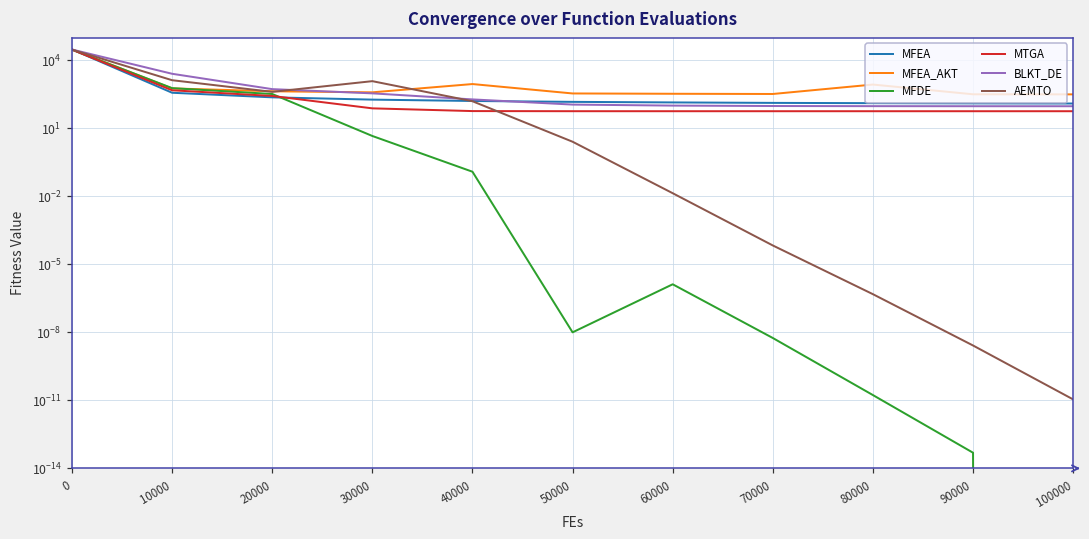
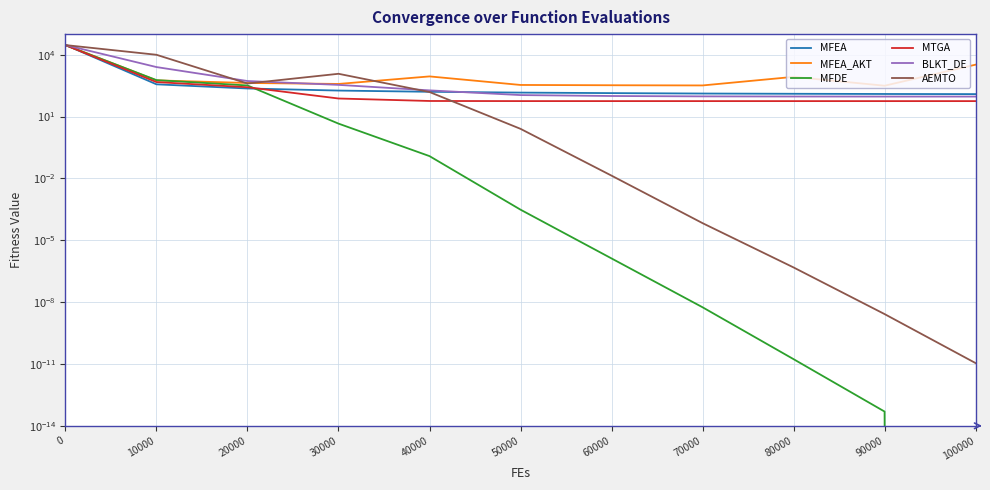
  {
    "MFEA": {
      "30000": 200,
      "60000": 100,
      "70000": 100,
      "80000": 100,
      "90000": 100
    },
    "MFEA_AKT": {
      "40000": 900,
      "50000": 300,
      "60000": 300,
      "70000": 300,
-     "100000": 300
+     "100000": 3000
    },
    "MFDE": {
      "30000": 5,
      "40000": 0.1,
-     "50000": 0.00000001,
+     "50000": 0.0003,
      "60000": 0.000001,
      "70000": 0.000000006,
      "80000": 0.00000000002,
      "90000": 0.000000000000
    },
    "MTGA": {
      "30000": 80,
      "40000": 60,
      "50000": 60,
      "60000": 60,
      "70000": 60,
      "80000": 60,
      "90000": 60,
      "100000": 60
    },
    "BLKT_DE": {
      "10000": 3000,
      "60000": 100,
      "70000": 100,
      "80000": 100,
      "90000": 100
    },
    "AEMTO": {
-     "10000": 1000,
+     "10000": 10000,
      "30000": 1000,
      "50000": 3,
      "60000": 0.01,
      "70000": 0.00007,
      "80000": 0.0000005,
      "90000": 0.000000003,
      "100000": 0.00000000001
    }
  }
